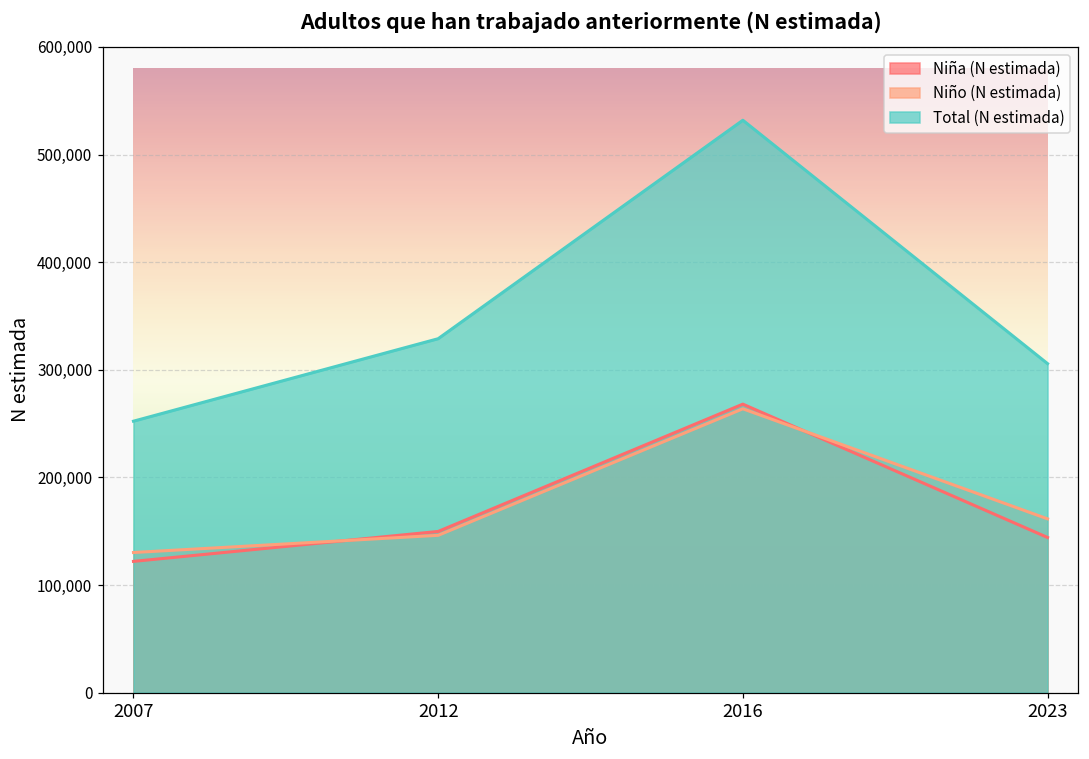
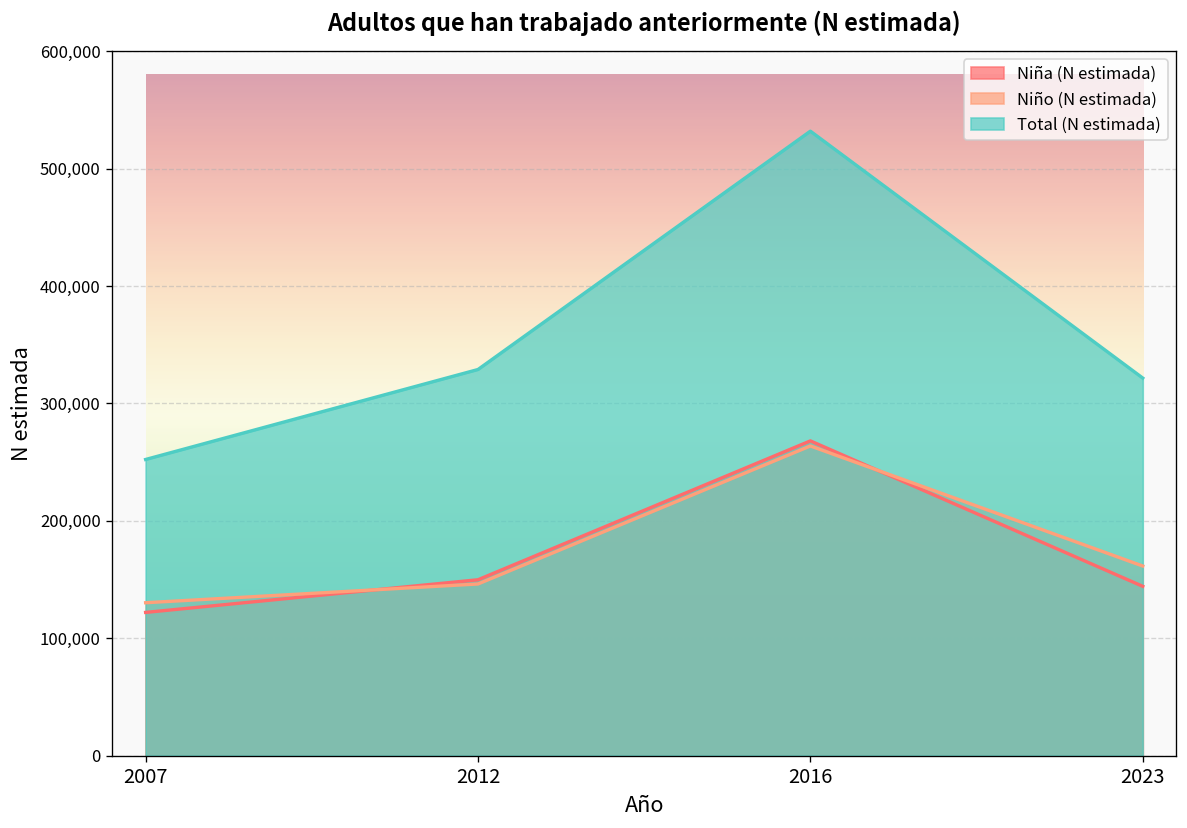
  {
    "Total (N estimada)": {
      "2007": "250,000",
      "2012": "330,000",
      "2016": "530,000",
-     "2023": "310,000"
+     "2023": "320,000"
    }
  }
